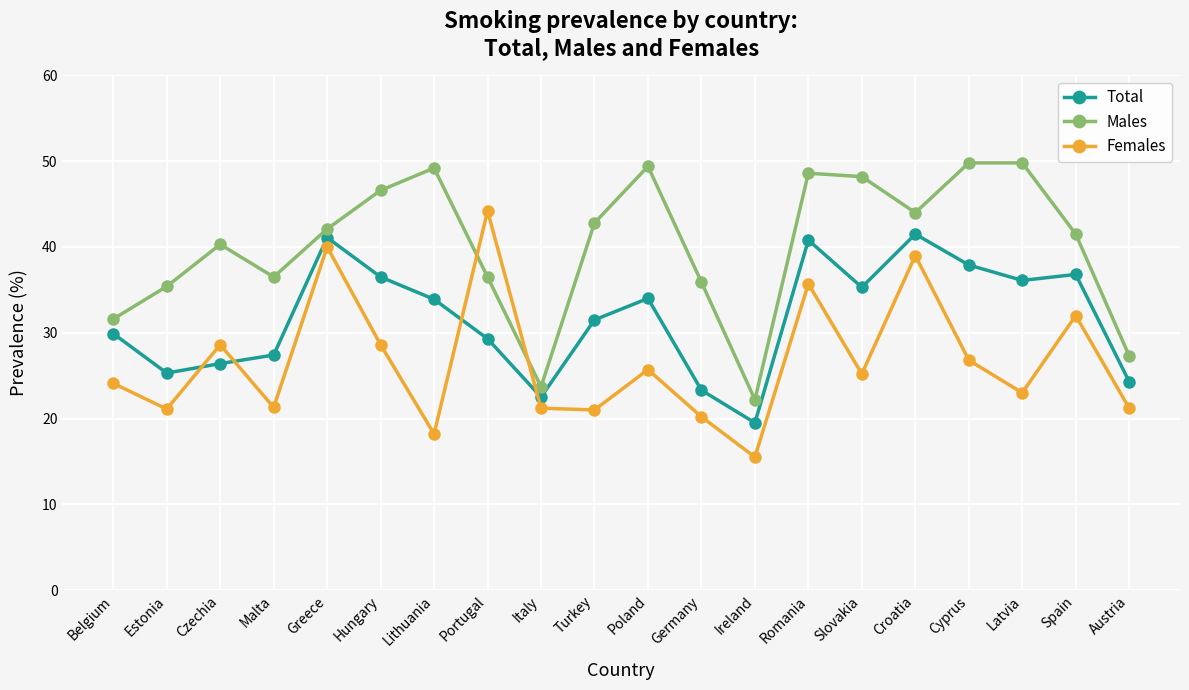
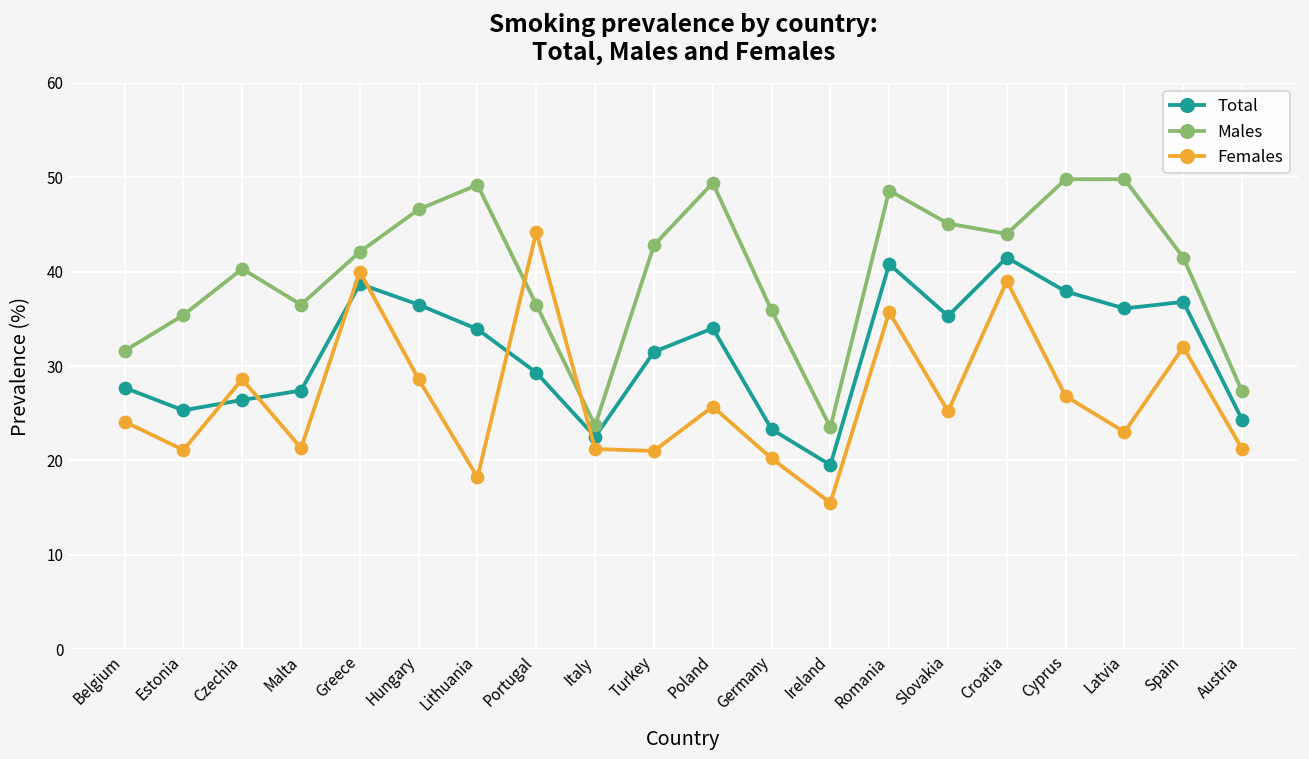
  {
    "Total": {
-     "Belgium": 30,
+     "Belgium": 28,
      "Estonia": 25,
      "Czechia": 26,
      "Malta": 27,
-     "Greece": 41,
+     "Greece": 39,
      "Hungary": 37,
      "Lithuania": 34,
      "Portugal": 29,
      "Italy": 23,
      "Turkey": 32,
      "Poland": 34,
      "Germany": 23,
      "Ireland": 20,
      "Romania": 41,
      "Slovakia": 35,
      "Croatia": 42,
      "Cyprus": 38,
      "Latvia": 36,
      "Spain": 37,
      "Austria": 24
    },
    "Males": {
      "Belgium": 32,
      "Estonia": 35,
      "Czechia": 40,
      "Malta": 37,
      "Greece": 42,
      "Hungary": 47,
      "Lithuania": 49,
      "Portugal": 37,
      "Italy": 24,
      "Turkey": 43,
      "Poland": 49,
      "Germany": 36,
-     "Ireland": 22,
+     "Ireland": 24,
      "Romania": 49,
-     "Slovakia": 48,
+     "Slovakia": 45,
      "Croatia": 44,
      "Cyprus": 50,
      "Latvia": 50,
      "Spain": 42,
      "Austria": 27
    },
    "Females": {
      "Belgium": 24,
      "Estonia": 21,
      "Czechia": 29,
      "Malta": 21,
      "Greece": 40,
      "Hungary": 29,
      "Lithuania": 18,
      "Portugal": 44,
      "Italy": 21,
      "Turkey": 21,
      "Poland": 26,
      "Germany": 20,
      "Ireland": 16,
      "Romania": 36,
      "Slovakia": 25,
      "Croatia": 39,
      "Cyprus": 27,
      "Latvia": 23,
      "Spain": 32,
      "Austria": 21
    }
  }
